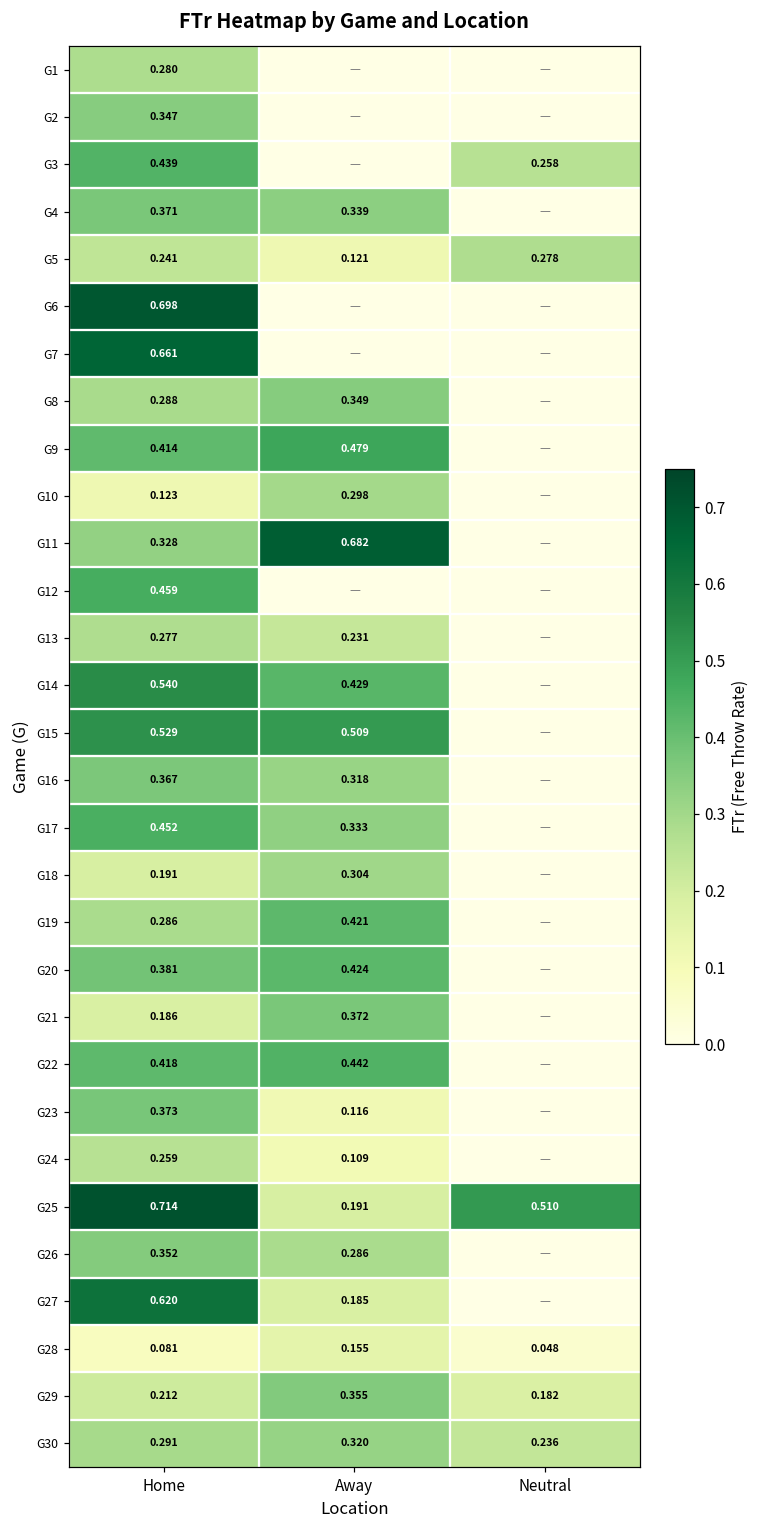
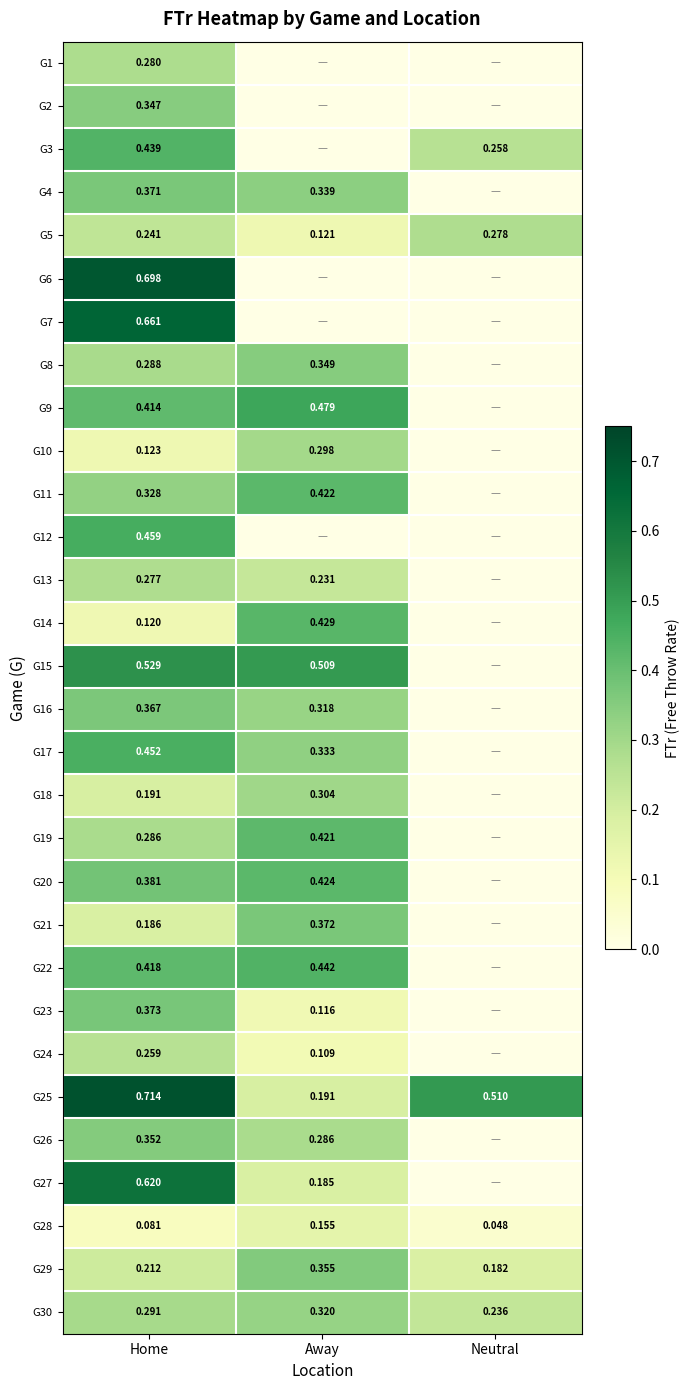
  {
    "G1": {
      "Home": 0.280
    },
    "G2": {
      "Home": 0.347
    },
    "G3": {
      "Home": 0.439,
      "Neutral": 0.258
    },
    "G4": {
      "Home": 0.371,
      "Away": 0.339
    },
    "G5": {
      "Home": 0.241,
      "Away": 0.121,
      "Neutral": 0.278
    },
    "G6": {
      "Home": 0.698
    },
    "G7": {
      "Home": 0.661
    },
    "G8": {
      "Home": 0.288,
      "Away": 0.349
    },
    "G9": {
      "Home": 0.414,
      "Away": 0.479
    },
    "G10": {
      "Home": 0.123,
      "Away": 0.298
    },
    "G11": {
      "Home": 0.328,
-     "Away": 0.682
+     "Away": 0.422
    },
    "G12": {
      "Home": 0.459
    },
    "G13": {
      "Home": 0.277,
      "Away": 0.231
    },
    "G14": {
-     "Home": 0.540,
+     "Home": 0.120,
      "Away": 0.429
    },
    "G15": {
      "Home": 0.529,
      "Away": 0.509
    },
    "G16": {
      "Home": 0.367,
      "Away": 0.318
    },
    "G17": {
      "Home": 0.452,
      "Away": 0.333
    },
    "G18": {
      "Home": 0.191,
      "Away": 0.304
    },
    "G19": {
      "Home": 0.286,
      "Away": 0.421
    },
    "G20": {
      "Home": 0.381,
      "Away": 0.424
    },
    "G21": {
      "Home": 0.186,
      "Away": 0.372
    },
    "G22": {
      "Home": 0.418,
      "Away": 0.442
    },
    "G23": {
      "Home": 0.373,
      "Away": 0.116
    },
    "G24": {
      "Home": 0.259,
      "Away": 0.109
    },
    "G25": {
      "Home": 0.714,
      "Away": 0.191,
      "Neutral": 0.510
    },
    "G26": {
      "Home": 0.352,
      "Away": 0.286
    },
    "G27": {
      "Home": 0.620,
      "Away": 0.185
    },
    "G28": {
      "Home": 0.081,
      "Away": 0.155,
      "Neutral": 0.048
    },
    "G29": {
      "Home": 0.212,
      "Away": 0.355,
      "Neutral": 0.182
    },
    "G30": {
      "Home": 0.291,
      "Away": 0.320,
      "Neutral": 0.236
    }
  }
